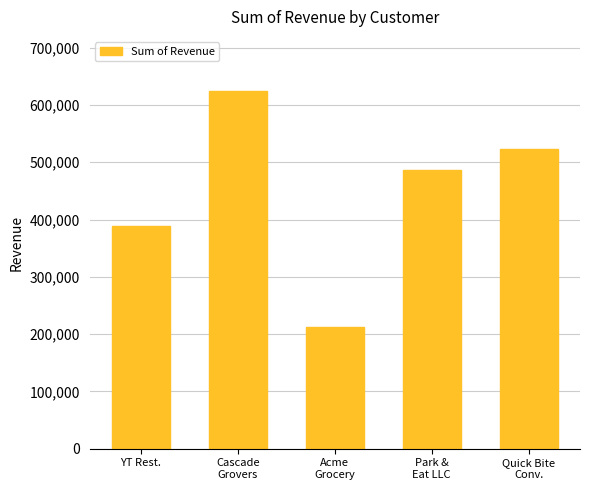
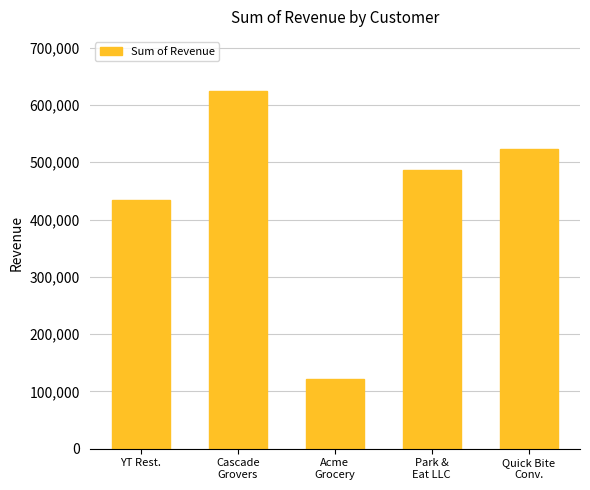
  {
-   "YT Rest.": "390,000",
+   "YT Rest.": "430,000",
    "Cascade Grovers": "630,000",
-   "Acme Grocery": "210,000",
+   "Acme Grocery": "120,000",
    "Park & Eat LLC": "490,000",
    "Quick Bite Conv.": "520,000"
  }
